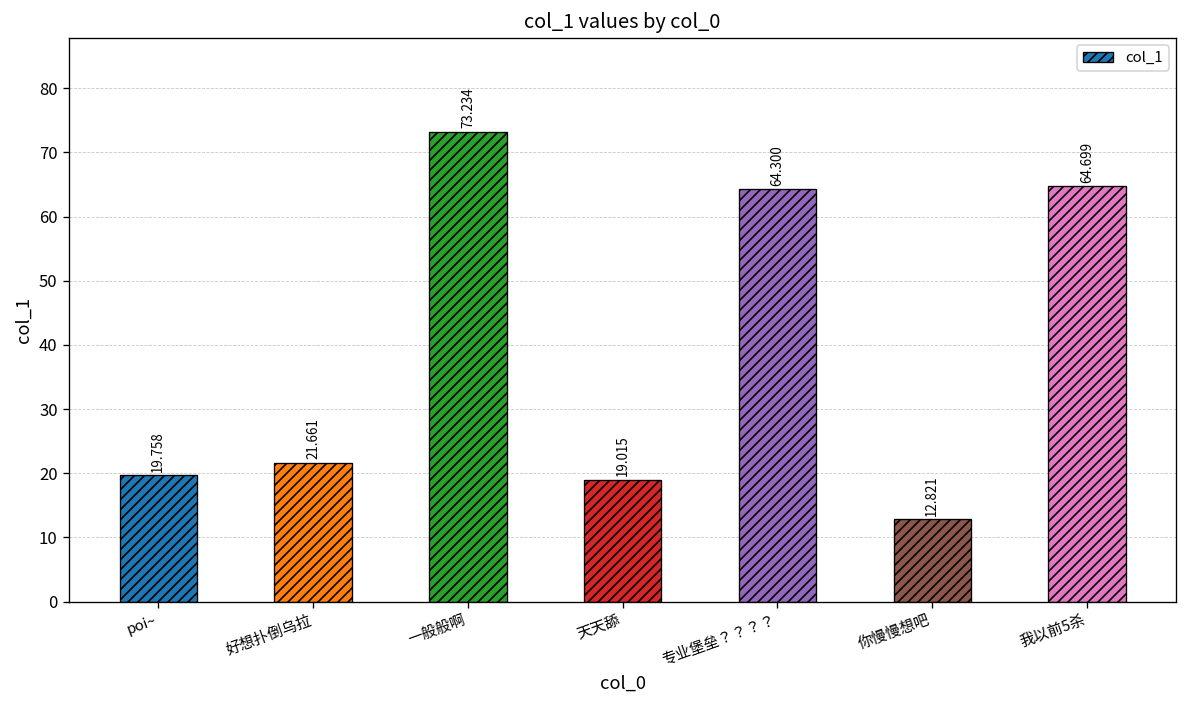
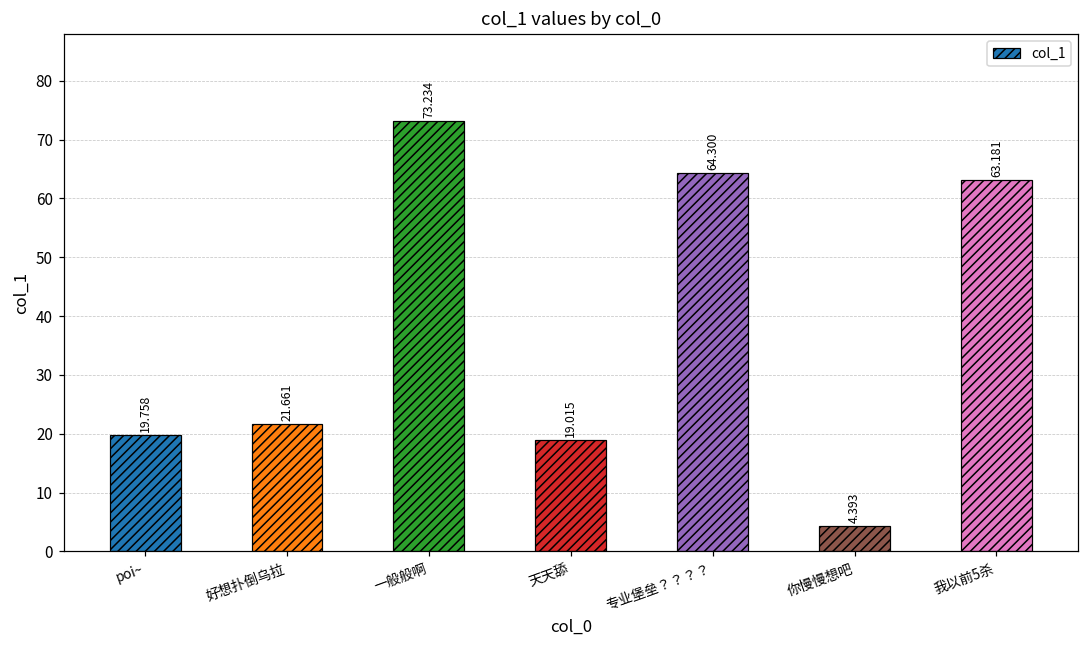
  {
    "poi~": 19.758,
    "好想扑倒乌拉": 21.661,
    "一般般啊": 73.234,
    "天天舔": 19.015,
    "专业堡垒？？？？": 64.300,
-   "你慢慢想吧": 12.821,
-   "我以前5杀": 64.699
+   "你慢慢想吧": 4.393,
+   "我以前5杀": 63.181
  }
